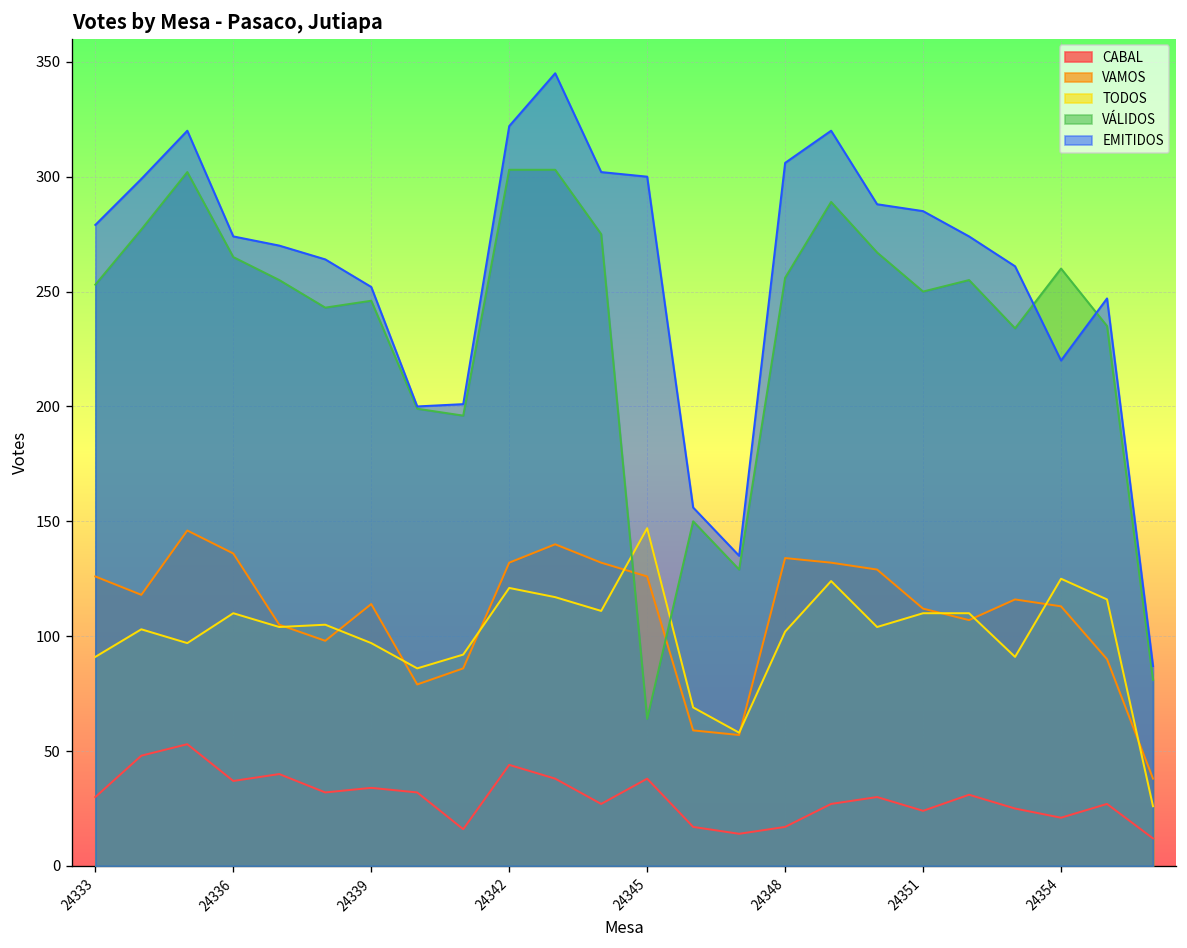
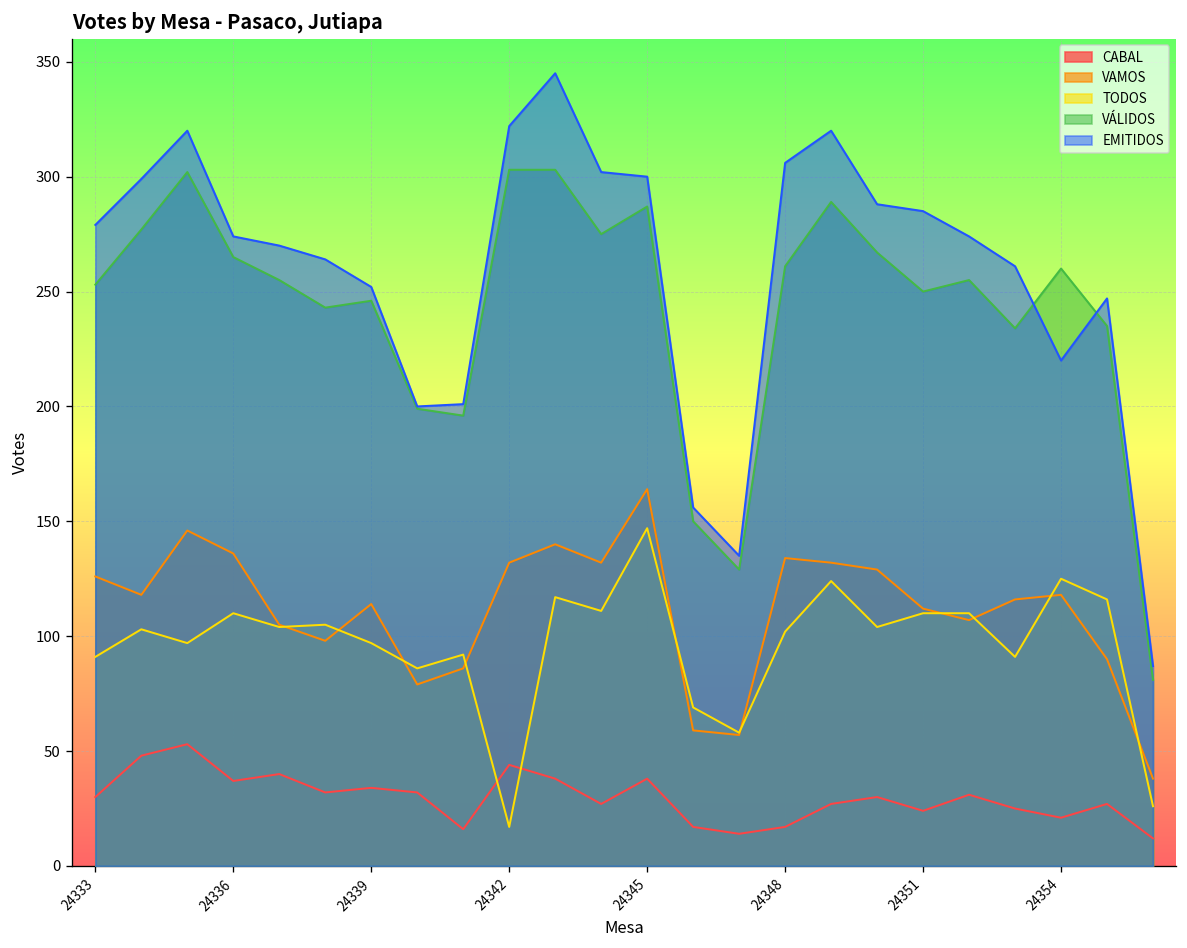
  {
    "CABAL": {
      "24333": 30,
      "24336": 37,
      "24339": 34,
      "24342": 44,
      "24345": 38,
      "24348": 17,
      "24351": 24,
      "24354": 21
    },
    "VAMOS": {
      "24333": 126,
      "24336": 136,
      "24339": 114,
      "24342": 132,
-     "24345": 126,
+     "24345": 164,
      "24348": 134,
      "24351": 112,
-     "24354": 113
+     "24354": 118
    },
    "TODOS": {
      "24333": 91,
      "24336": 110,
      "24339": 97,
-     "24342": 121,
+     "24342": 17,
      "24345": 147,
      "24348": 102,
      "24351": 110,
      "24354": 125
    },
    "VÁLIDOS": {
      "24333": 253,
      "24336": 265,
      "24339": 246,
      "24342": 303,
-     "24345": 64,
-     "24348": 256,
+     "24345": 287,
+     "24348": 261,
      "24351": 250,
      "24354": 260
    },
    "EMITIDOS": {
      "24333": 279,
      "24336": 274,
      "24339": 252,
      "24342": 322,
      "24345": 300,
      "24348": 306,
      "24351": 285,
      "24354": 220
    }
  }
